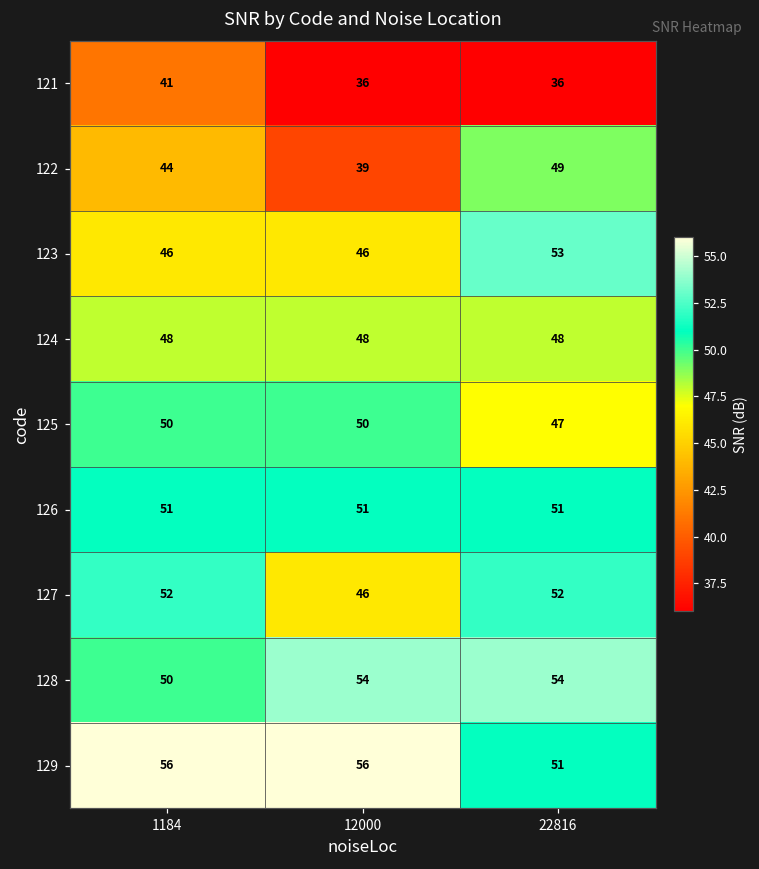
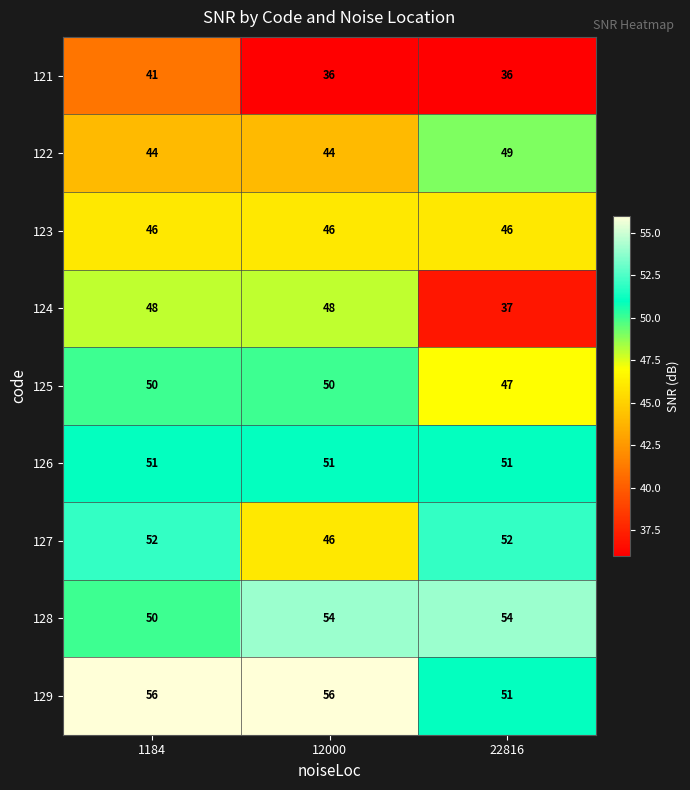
  {
    "121": {
      "1184": 41,
      "12000": 36,
      "22816": 36
    },
    "122": {
      "1184": 44,
-     "12000": 39,
+     "12000": 44,
      "22816": 49
    },
    "123": {
      "1184": 46,
      "12000": 46,
-     "22816": 53
+     "22816": 46
    },
    "124": {
      "1184": 48,
      "12000": 48,
-     "22816": 48
+     "22816": 37
    },
    "125": {
      "1184": 50,
      "12000": 50,
      "22816": 47
    },
    "126": {
      "1184": 51,
      "12000": 51,
      "22816": 51
    },
    "127": {
      "1184": 52,
      "12000": 46,
      "22816": 52
    },
    "128": {
      "1184": 50,
      "12000": 54,
      "22816": 54
    },
    "129": {
      "1184": 56,
      "12000": 56,
      "22816": 51
    }
  }
